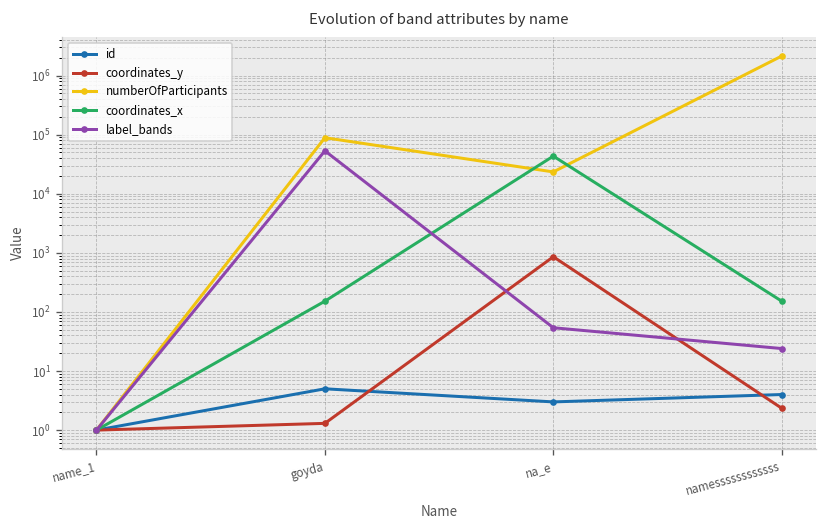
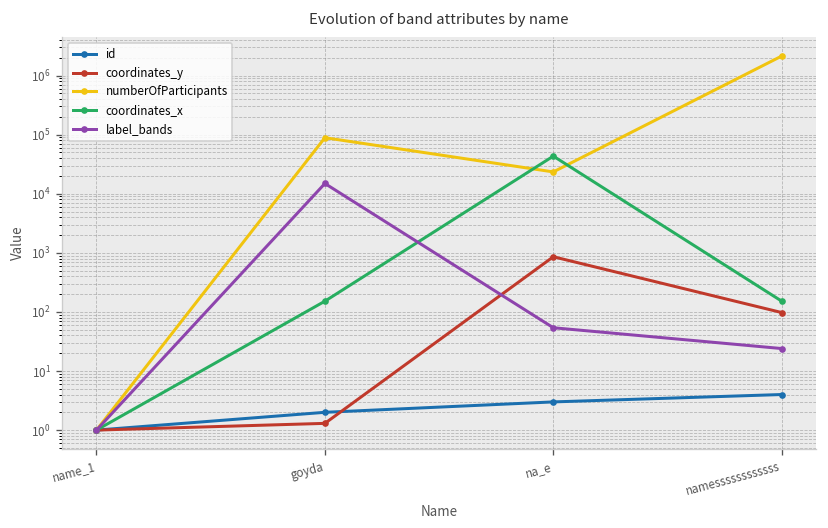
  {
    "id": {
-     "goyda": 5,
+     "goyda": 2,
      "na_e": 3,
      "namessssssssssss": 4
    },
    "coordinates_y": {
      "goyda": 1.3,
      "na_e": 900,
-     "namessssssssssss": 2
+     "namessssssssssss": 100
    },
    "numberOfParticipants": {
      "goyda": 90000,
      "na_e": 20000,
      "namessssssssssss": 2000000
    },
    "coordinates_x": {
      "goyda": 150,
      "na_e": 40000,
      "namessssssssssss": 150
    },
    "label_bands": {
-     "goyda": 50000,
+     "goyda": 15000,
      "na_e": 50,
      "namessssssssssss": 20
    }
  }
